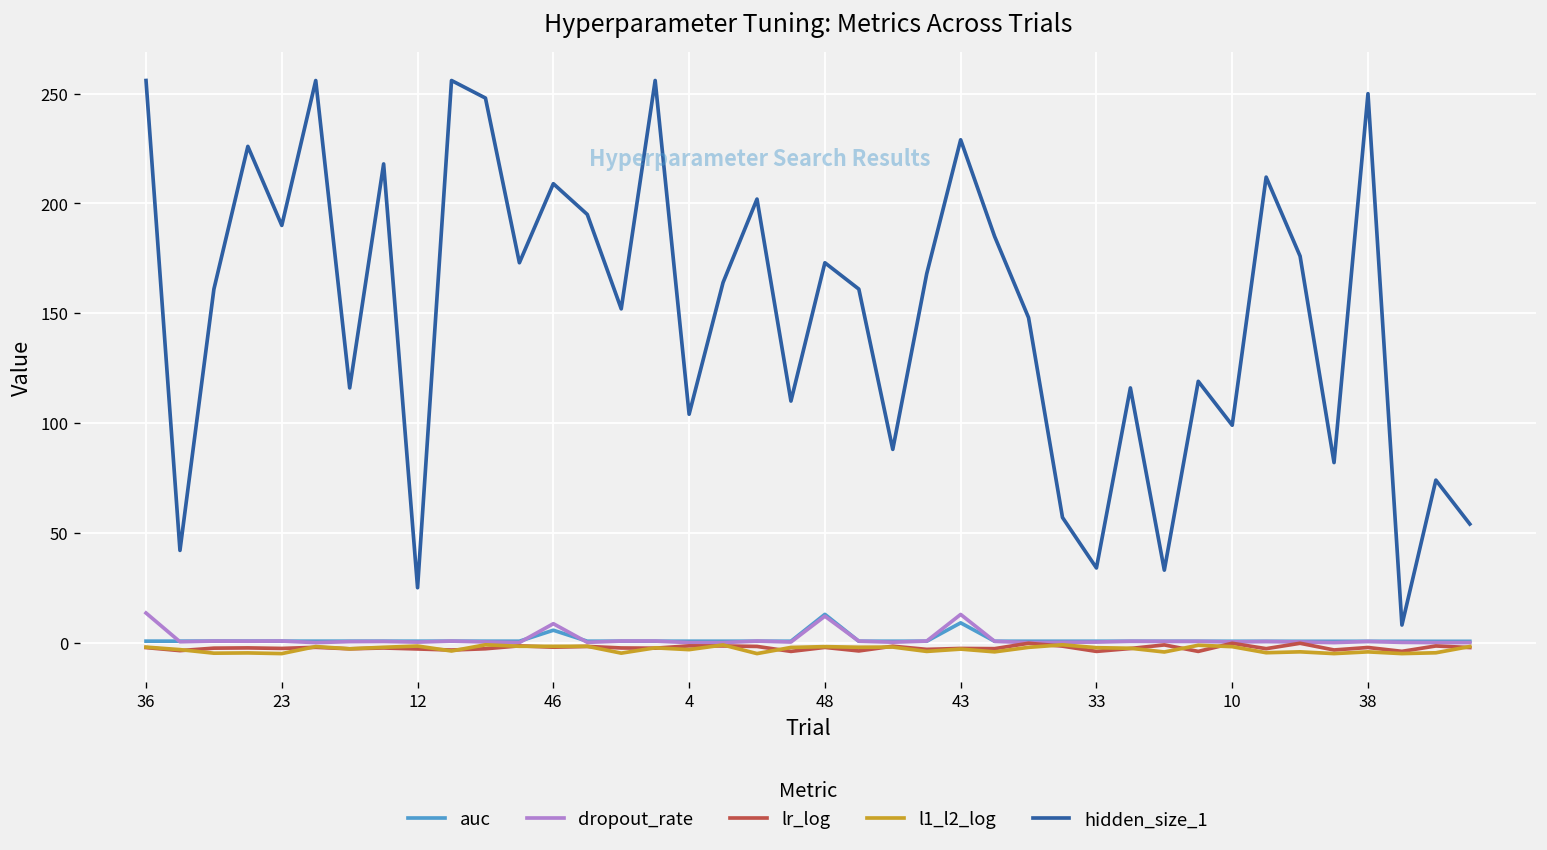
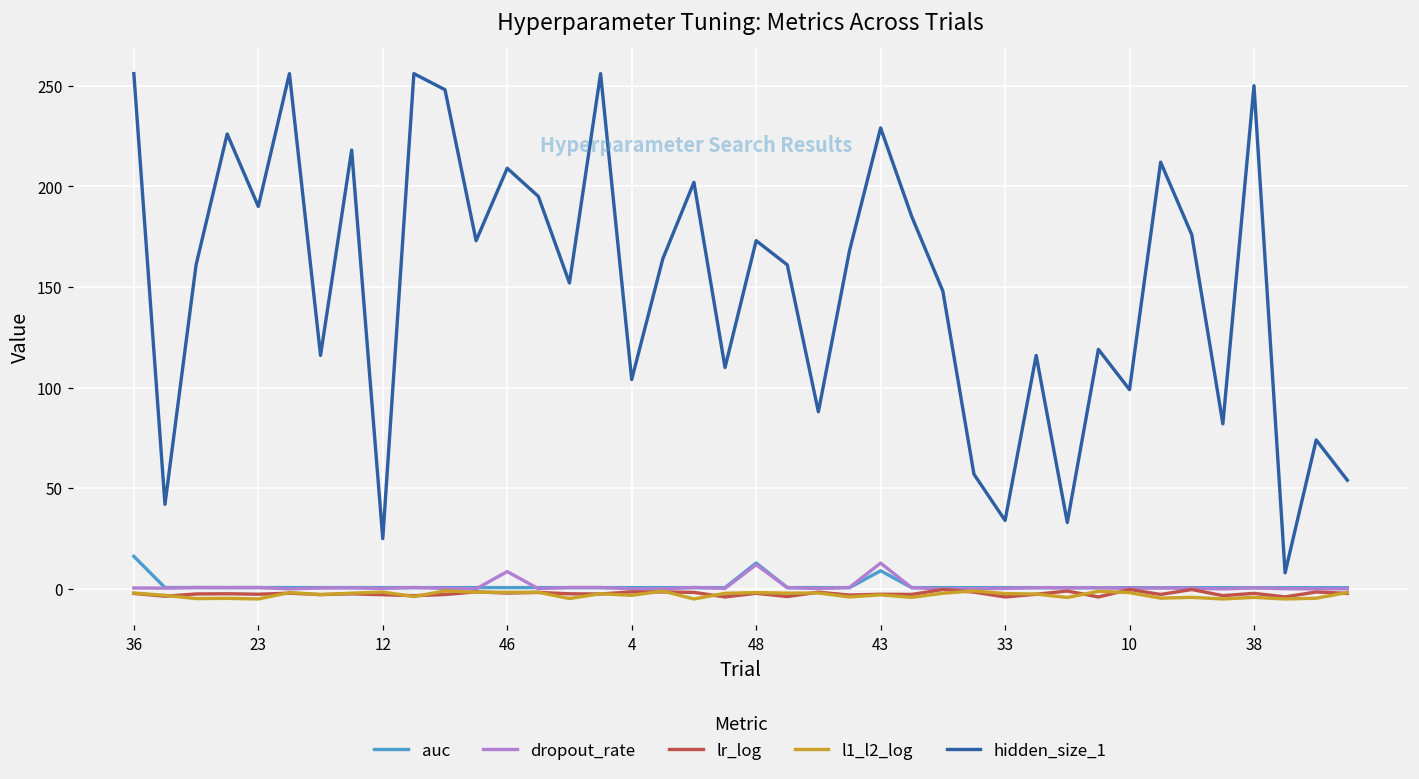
  {
    "auc": {
-     "36": 1,
-     "46": 6,
+     "36": 16,
+     "46": 1,
      "43": 9
    },
    "dropout_rate": {
-     "36": 13,
+     "36": 0,
      "46": 9,
      "43": 13
    },
    "lr_log": {
      "4": -1
    },
    "l1_l2_log": {
      "4": -3
    },
    "hidden_size_1": {
      "36": 256,
      "12": 25,
      "46": 209,
      "4": 104,
      "48": 173,
      "43": 229
    }
  }
